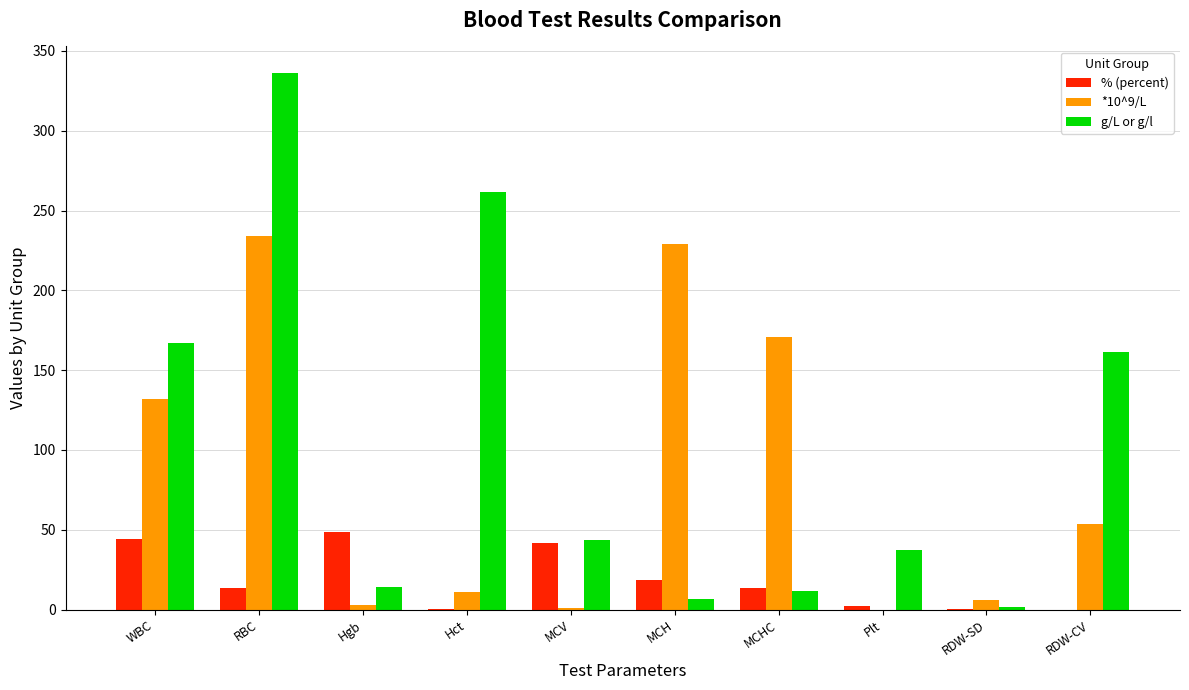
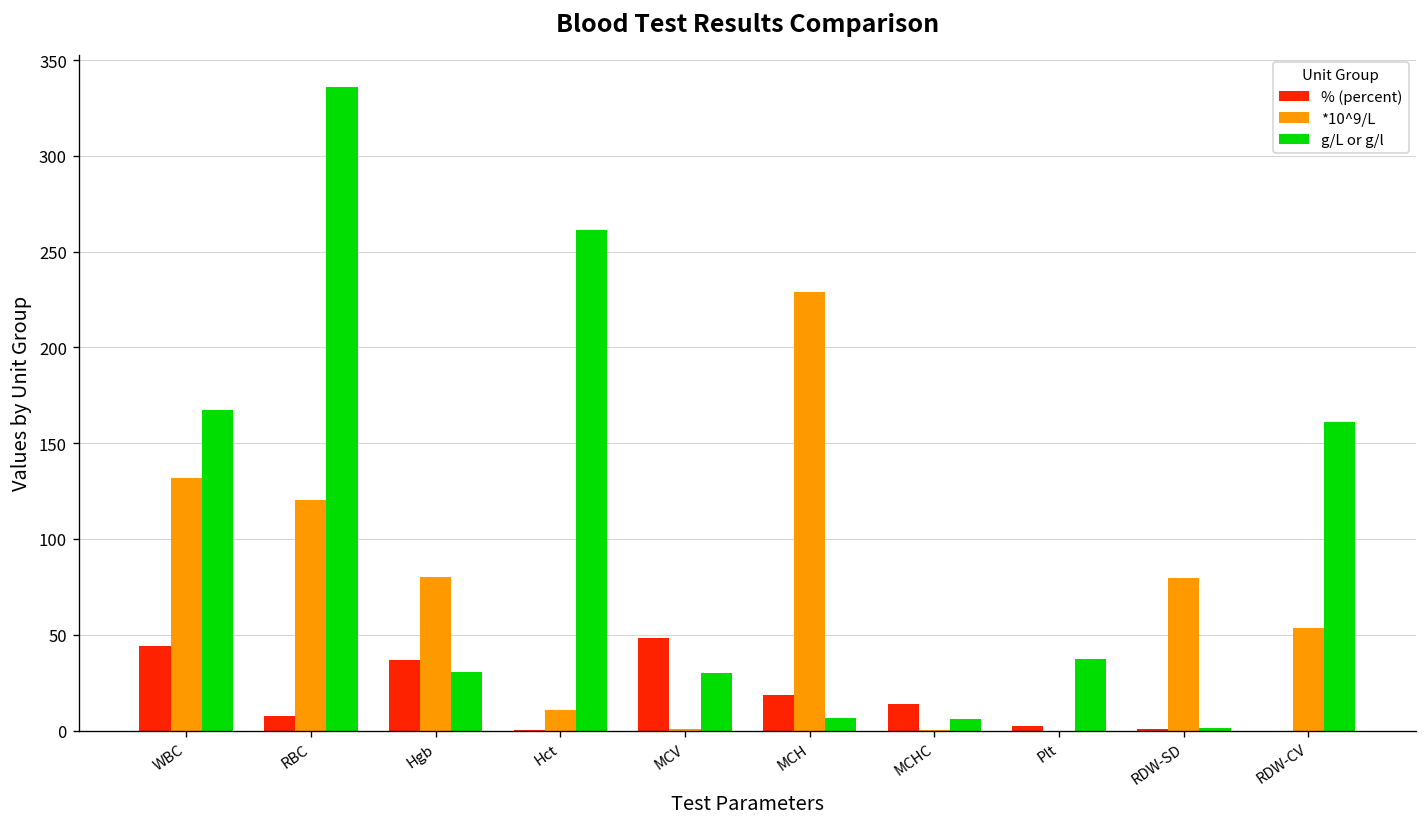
  {
    "% (percent)": {
      "WBC": 44,
-     "RBC": 13,
-     "Hgb": 49,
-     "MCV": 42,
+     "RBC": 8,
+     "Hgb": 37,
+     "MCV": 48,
      "MCH": 19,
      "MCHC": 14,
      "Plt": 2,
      "RDW-CV": 0
    },
    "*10^9/L": {
      "WBC": 132,
-     "RBC": 234,
-     "Hgb": 3,
+     "RBC": 120,
+     "Hgb": 80,
      "Hct": 11,
      "MCH": 229,
-     "MCHC": 170,
+     "MCHC": 0,
      "Plt": 0,
-     "RDW-SD": 6,
+     "RDW-SD": 80,
      "RDW-CV": 54
    },
    "g/L or g/l": {
      "WBC": 167,
      "RBC": 336,
-     "Hgb": 14,
+     "Hgb": 31,
      "Hct": 262,
-     "MCV": 44,
+     "MCV": 30,
      "MCH": 7,
-     "MCHC": 12,
+     "MCHC": 6,
      "Plt": 37,
      "RDW-SD": 2,
      "RDW-CV": 161
    }
  }
